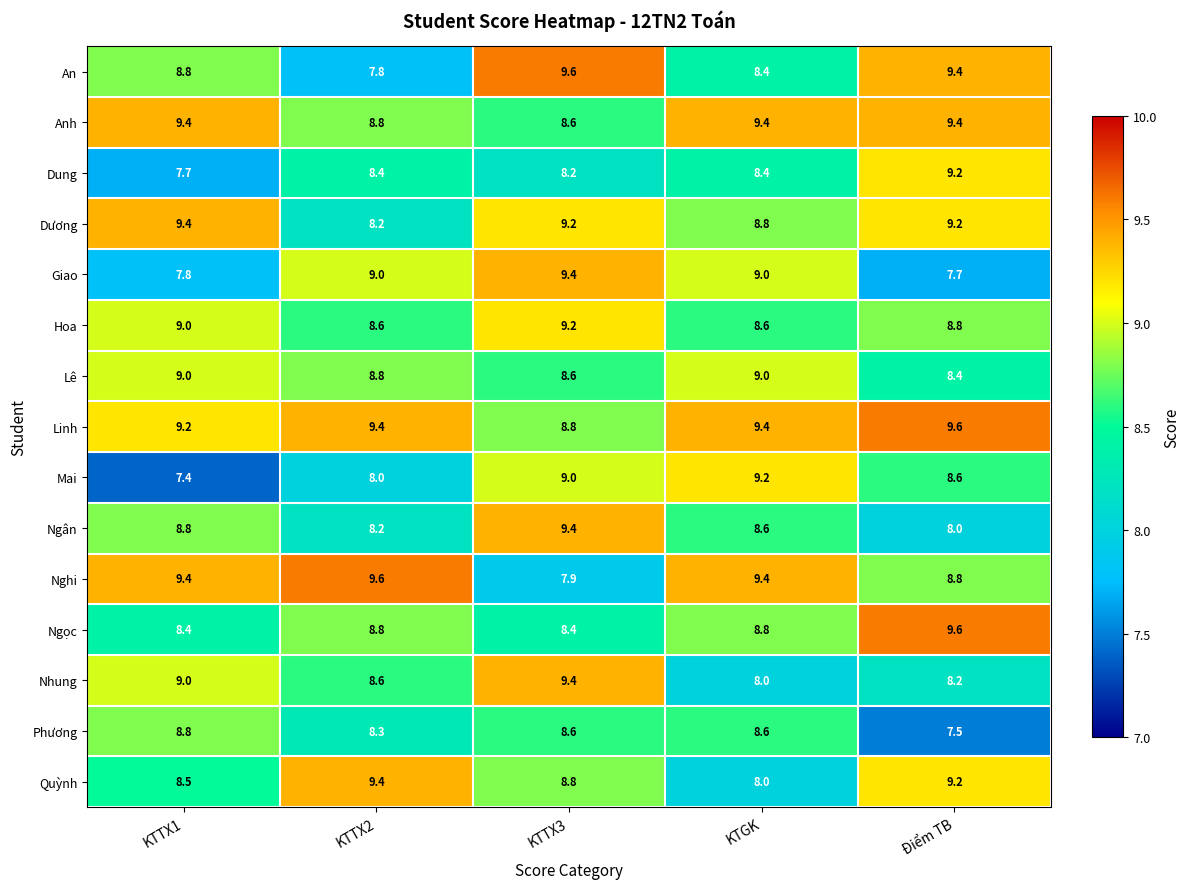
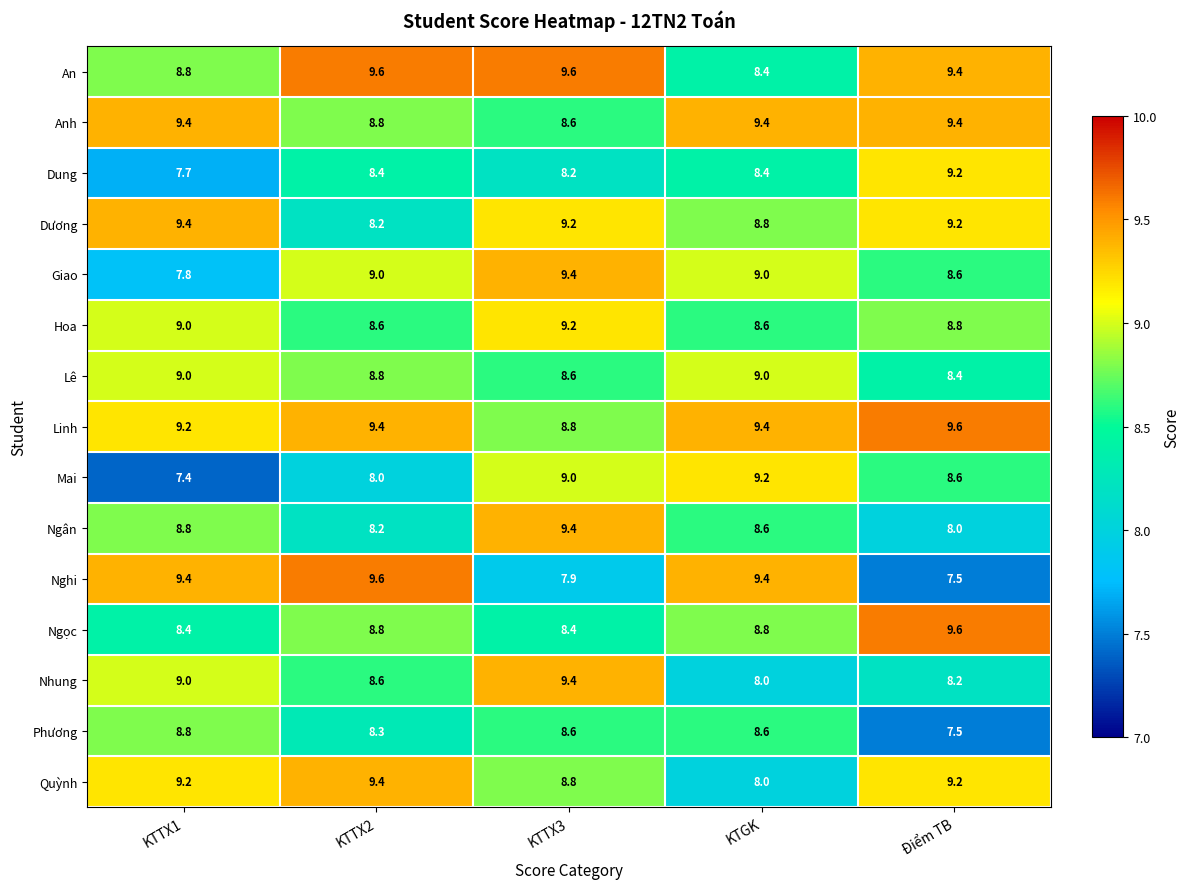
  {
    "An": {
      "KTTX1": 8.8,
-     "KTTX2": 7.8,
+     "KTTX2": 9.6,
      "KTTX3": 9.6,
      "KTGK": 8.4,
      "Điểm TB": 9.4
    },
    "Anh": {
      "KTTX1": 9.4,
      "KTTX2": 8.8,
      "KTTX3": 8.6,
      "KTGK": 9.4,
      "Điểm TB": 9.4
    },
    "Dung": {
      "KTTX1": 7.7,
      "KTTX2": 8.4,
      "KTTX3": 8.2,
      "KTGK": 8.4,
      "Điểm TB": 9.2
    },
    "Dương": {
      "KTTX1": 9.4,
      "KTTX2": 8.2,
      "KTTX3": 9.2,
      "KTGK": 8.8,
      "Điểm TB": 9.2
    },
    "Giao": {
      "KTTX1": 7.8,
      "KTTX2": 9.0,
      "KTTX3": 9.4,
      "KTGK": 9.0,
-     "Điểm TB": 7.7
+     "Điểm TB": 8.6
    },
    "Hoa": {
      "KTTX1": 9.0,
      "KTTX2": 8.6,
      "KTTX3": 9.2,
      "KTGK": 8.6,
      "Điểm TB": 8.8
    },
    "Lê": {
      "KTTX1": 9.0,
      "KTTX2": 8.8,
      "KTTX3": 8.6,
      "KTGK": 9.0,
      "Điểm TB": 8.4
    },
    "Linh": {
      "KTTX1": 9.2,
      "KTTX2": 9.4,
      "KTTX3": 8.8,
      "KTGK": 9.4,
      "Điểm TB": 9.6
    },
    "Mai": {
      "KTTX1": 7.4,
      "KTTX2": 8.0,
      "KTTX3": 9.0,
      "KTGK": 9.2,
      "Điểm TB": 8.6
    },
    "Ngân": {
      "KTTX1": 8.8,
      "KTTX2": 8.2,
      "KTTX3": 9.4,
      "KTGK": 8.6,
      "Điểm TB": 8.0
    },
    "Nghi": {
      "KTTX1": 9.4,
      "KTTX2": 9.6,
      "KTTX3": 7.9,
      "KTGK": 9.4,
-     "Điểm TB": 8.8
+     "Điểm TB": 7.5
    },
    "Ngọc": {
      "KTTX1": 8.4,
      "KTTX2": 8.8,
      "KTTX3": 8.4,
      "KTGK": 8.8,
      "Điểm TB": 9.6
    },
    "Nhung": {
      "KTTX1": 9.0,
      "KTTX2": 8.6,
      "KTTX3": 9.4,
      "KTGK": 8.0,
      "Điểm TB": 8.2
    },
    "Phương": {
      "KTTX1": 8.8,
      "KTTX2": 8.3,
      "KTTX3": 8.6,
      "KTGK": 8.6,
      "Điểm TB": 7.5
    },
    "Quỳnh": {
-     "KTTX1": 8.5,
+     "KTTX1": 9.2,
      "KTTX2": 9.4,
      "KTTX3": 8.8,
      "KTGK": 8.0,
      "Điểm TB": 9.2
    }
  }
